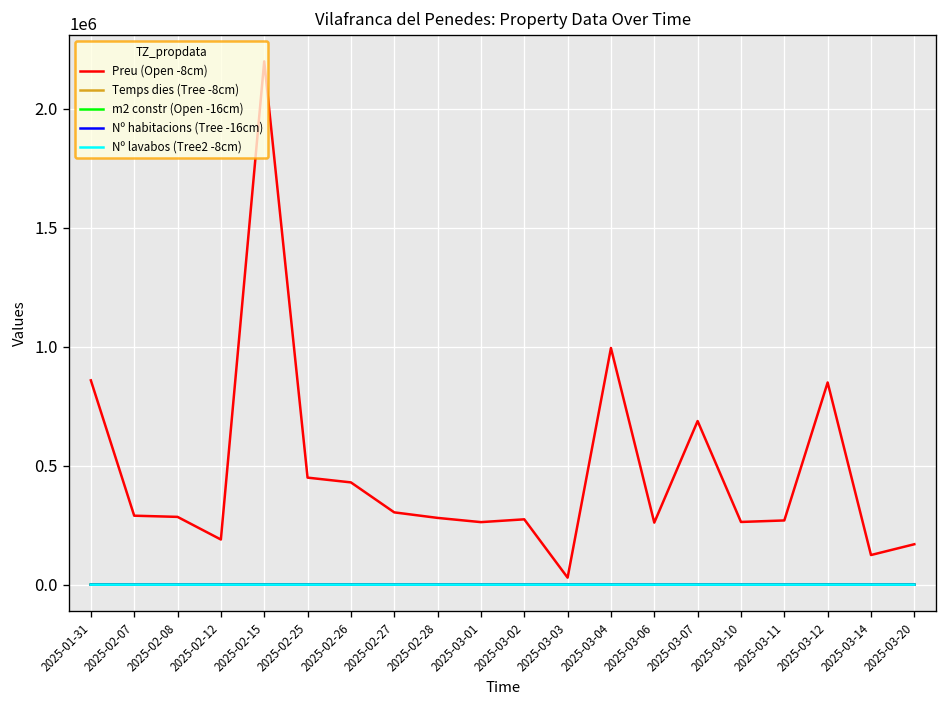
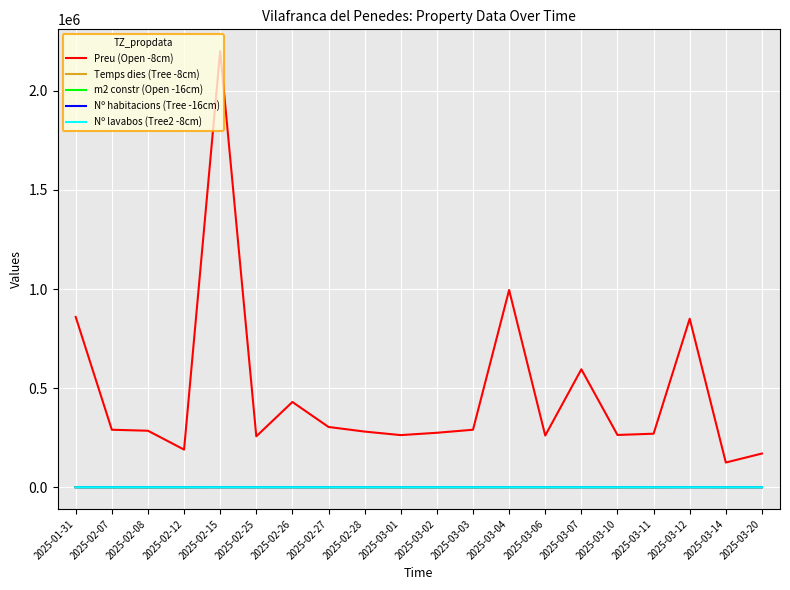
  {
    "Preu (Open -8cm)": {
      "2025-01-31": 860000,
      "2025-02-07": 290000,
      "2025-02-08": 290000,
      "2025-02-12": 190000,
-     "2025-02-25": 450000,
+     "2025-02-25": 260000,
      "2025-02-26": 430000,
      "2025-02-27": 300000,
      "2025-02-28": 280000,
      "2025-03-01": 260000,
      "2025-03-02": 270000,
-     "2025-03-03": 30000,
+     "2025-03-03": 290000,
      "2025-03-04": 1000000,
      "2025-03-06": 260000,
-     "2025-03-07": 690000,
+     "2025-03-07": 600000,
      "2025-03-10": 260000,
      "2025-03-11": 270000,
      "2025-03-12": 850000,
      "2025-03-14": 120000,
      "2025-03-20": 170000
    },
    "Nº lavabos (Tree2 -8cm)": {
      "2025-01-31": 0,
      "2025-02-07": 0,
      "2025-02-08": 0,
      "2025-02-12": 0,
      "2025-02-15": 0,
      "2025-02-25": 0,
      "2025-02-26": 0,
      "2025-02-27": 0,
      "2025-02-28": 0,
      "2025-03-01": 0,
      "2025-03-02": 0,
      "2025-03-03": 0,
      "2025-03-04": 0,
      "2025-03-06": 0,
      "2025-03-07": 0,
      "2025-03-10": 0,
      "2025-03-11": 0,
      "2025-03-12": 0,
      "2025-03-14": 0,
      "2025-03-20": 0
    }
  }
